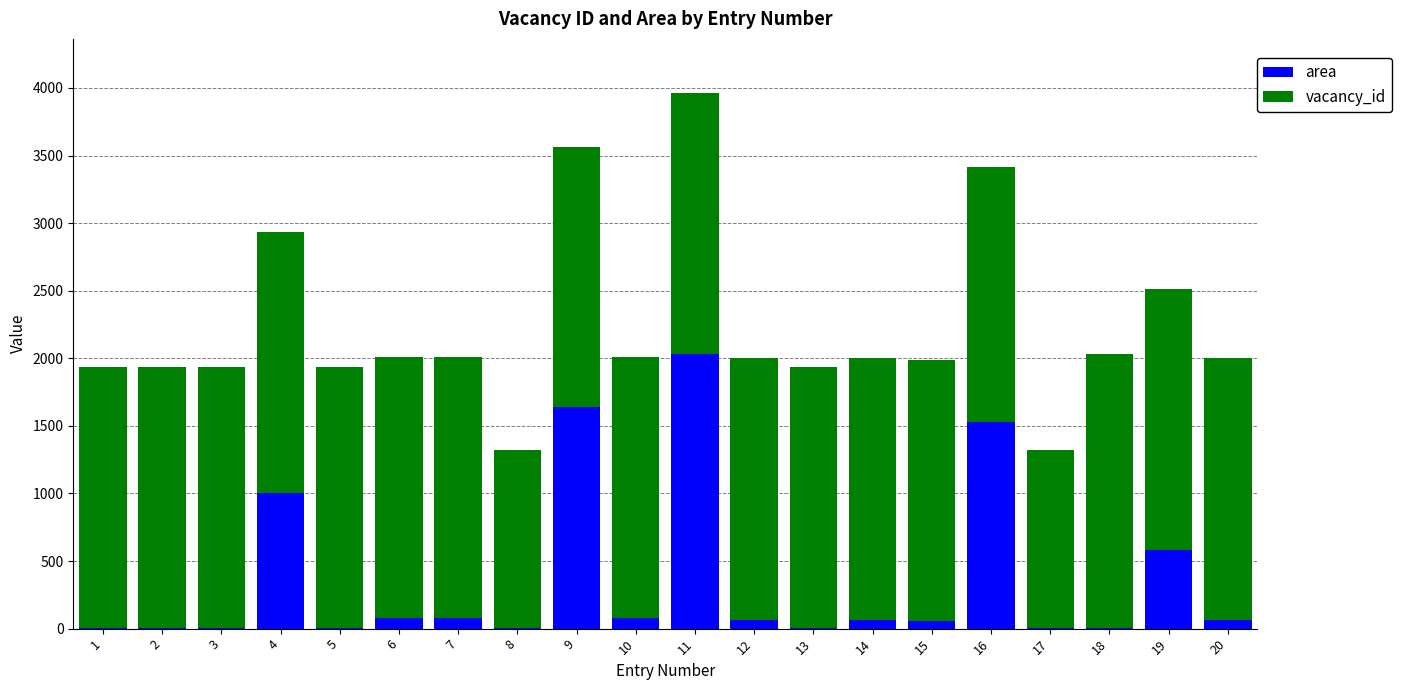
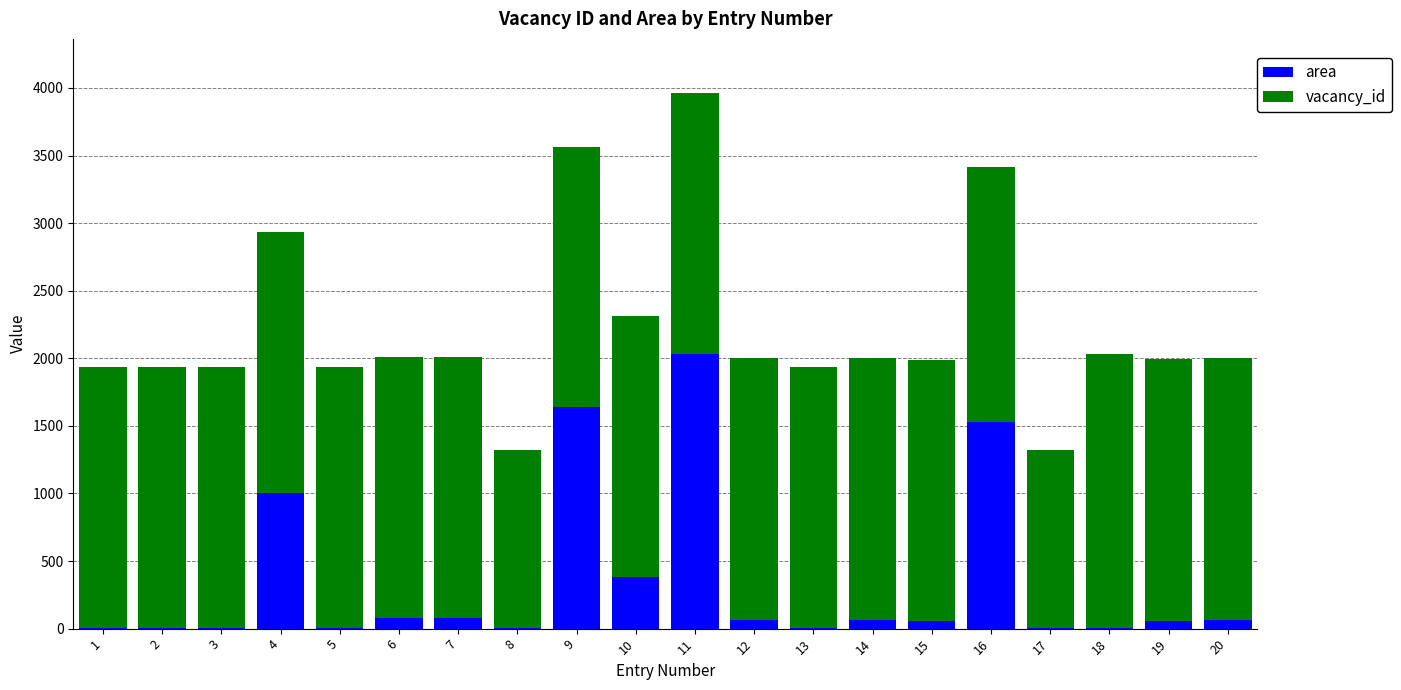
  {
    "area": {
      "4": 1000,
      "6": 80,
      "7": 80,
      "9": 1640,
-     "10": 80,
+     "10": 380,
      "11": 2030,
      "12": 70,
      "14": 70,
      "15": 50,
      "16": 1530,
-     "19": 580,
+     "19": 60,
      "20": 70
    },
    "vacancy_id": {
      "1": 1930,
      "2": 1930,
      "3": 1930,
      "4": 1930,
      "5": 1930,
      "6": 1930,
      "7": 1930,
      "8": 1320,
      "9": 1920,
      "10": 1930,
      "11": 1930,
      "12": 1930,
      "13": 1930,
      "14": 1930,
      "15": 1930,
      "16": 1890,
      "17": 1320,
      "18": 2030,
      "19": 1930,
      "20": 1930
    }
  }
